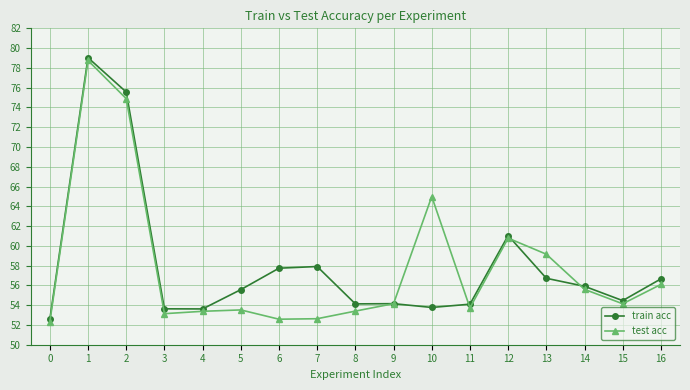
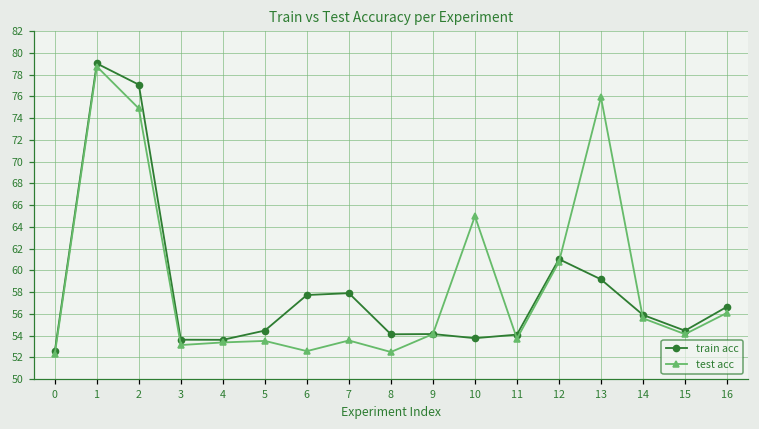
  {
    "train acc": {
      "1": 79,
-     "2": 76,
+     "2": 77,
      "3": 54,
-     "5": 56,
+     "5": 54,
      "6": 58,
      "7": 58,
      "8": 54,
      "10": 54,
      "11": 54,
-     "13": 57,
+     "13": 59,
      "14": 56,
      "15": 54,
      "16": 57
    },
    "test acc": {
      "1": 79,
      "2": 75,
      "3": 53,
      "5": 54,
      "6": 53,
-     "7": 53,
-     "8": 53.4,
+     "7": 54,
+     "8": 52.5,
      "10": 65,
      "11": 54,
-     "13": 59,
+     "13": 76,
      "14": 56,
      "15": 54,
      "16": 56
    }
  }
